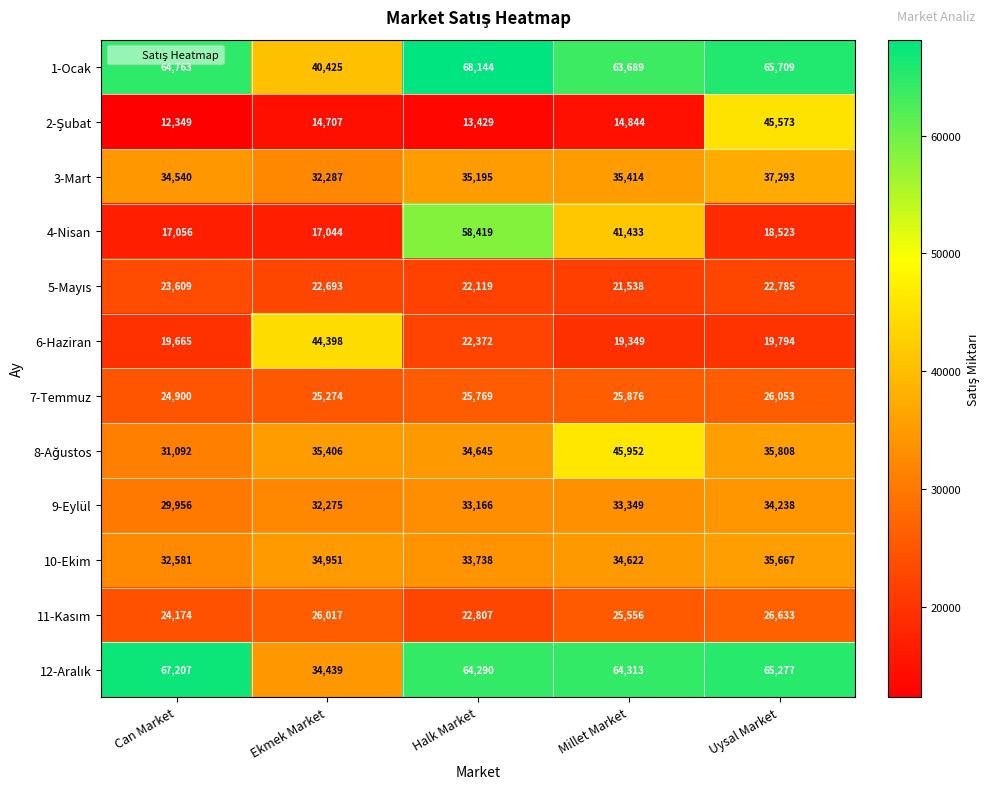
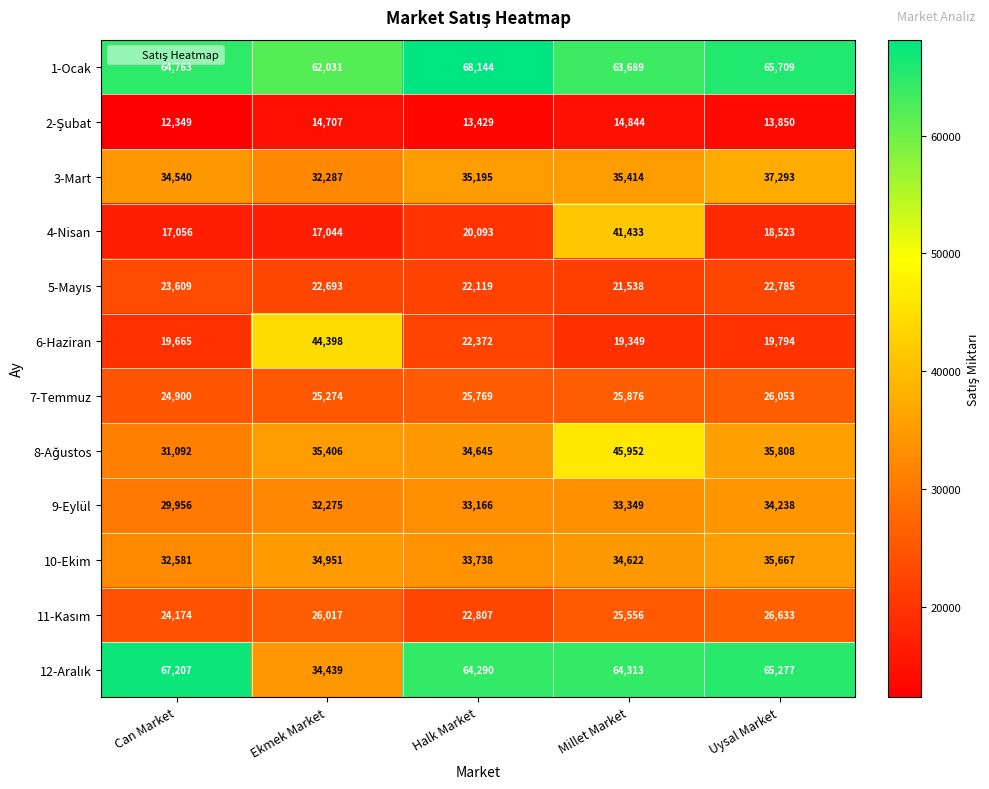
  {
    "1-Ocak": {
-     "Ekmek Market": "40,425",
+     "Ekmek Market": "62,031",
      "Halk Market": "68,144",
      "Millet Market": "63,689",
      "Uysal Market": "65,709"
    },
    "2-Şubat": {
      "Can Market": "12,349",
      "Ekmek Market": "14,707",
      "Halk Market": "13,429",
      "Millet Market": "14,844",
-     "Uysal Market": "45,573"
+     "Uysal Market": "13,850"
    },
    "3-Mart": {
      "Can Market": "34,540",
      "Ekmek Market": "32,287",
      "Halk Market": "35,195",
      "Millet Market": "35,414",
      "Uysal Market": "37,293"
    },
    "4-Nisan": {
      "Can Market": "17,056",
      "Ekmek Market": "17,044",
-     "Halk Market": "58,419",
+     "Halk Market": "20,093",
      "Millet Market": "41,433",
      "Uysal Market": "18,523"
    },
    "5-Mayıs": {
      "Can Market": "23,609",
      "Ekmek Market": "22,693",
      "Halk Market": "22,119",
      "Millet Market": "21,538",
      "Uysal Market": "22,785"
    },
    "6-Haziran": {
      "Can Market": "19,665",
      "Ekmek Market": "44,398",
      "Halk Market": "22,372",
      "Millet Market": "19,349",
      "Uysal Market": "19,794"
    },
    "7-Temmuz": {
      "Can Market": "24,900",
      "Ekmek Market": "25,274",
      "Halk Market": "25,769",
      "Millet Market": "25,876",
      "Uysal Market": "26,053"
    },
    "8-Ağustos": {
      "Can Market": "31,092",
      "Ekmek Market": "35,406",
      "Halk Market": "34,645",
      "Millet Market": "45,952",
      "Uysal Market": "35,808"
    },
    "9-Eylül": {
      "Can Market": "29,956",
      "Ekmek Market": "32,275",
      "Halk Market": "33,166",
      "Millet Market": "33,349",
      "Uysal Market": "34,238"
    },
    "10-Ekim": {
      "Can Market": "32,581",
      "Ekmek Market": "34,951",
      "Halk Market": "33,738",
      "Millet Market": "34,622",
      "Uysal Market": "35,667"
    },
    "11-Kasım": {
      "Can Market": "24,174",
      "Ekmek Market": "26,017",
      "Halk Market": "22,807",
      "Millet Market": "25,556",
      "Uysal Market": "26,633"
    },
    "12-Aralık": {
      "Can Market": "67,207",
      "Ekmek Market": "34,439",
      "Halk Market": "64,290",
      "Millet Market": "64,313",
      "Uysal Market": "65,277"
    }
  }
